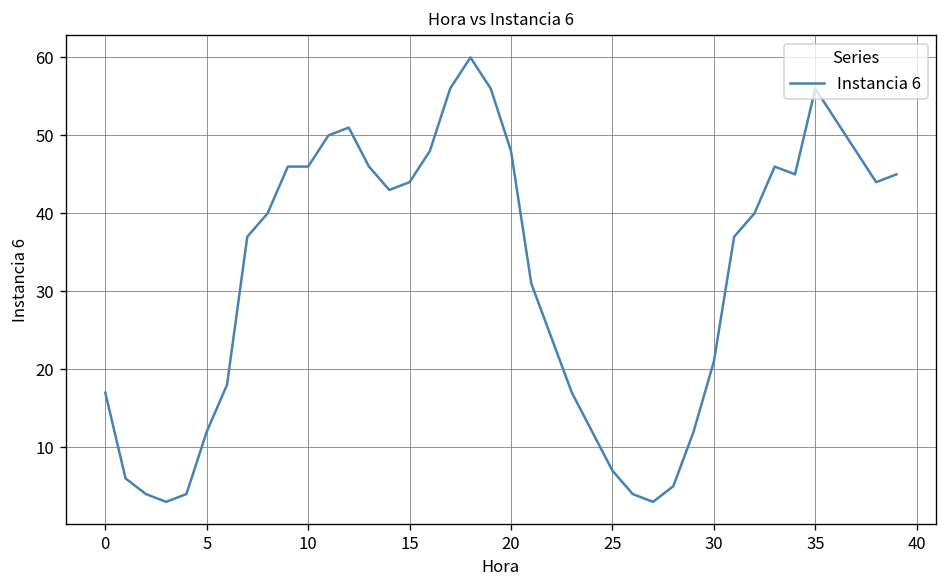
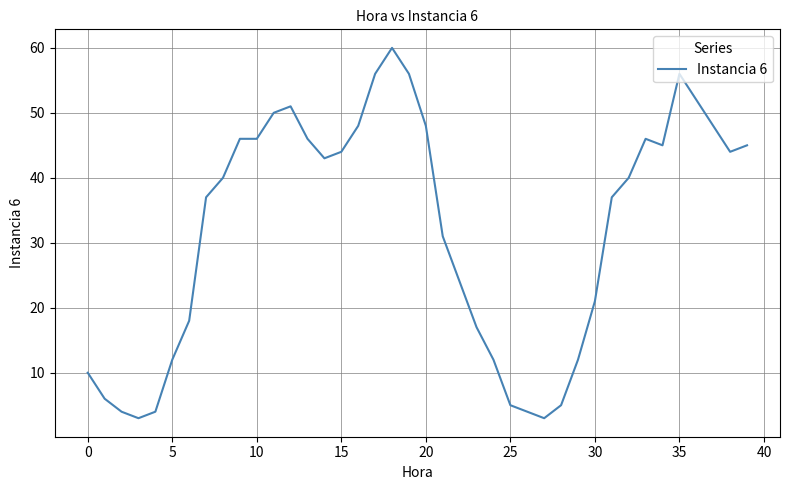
  {
-   "0": 17,
+   "0": 10,
    "5": 12,
    "10": 46,
    "15": 44,
    "20": 48,
-   "25": 7,
+   "25": 5,
    "30": 21
  }
